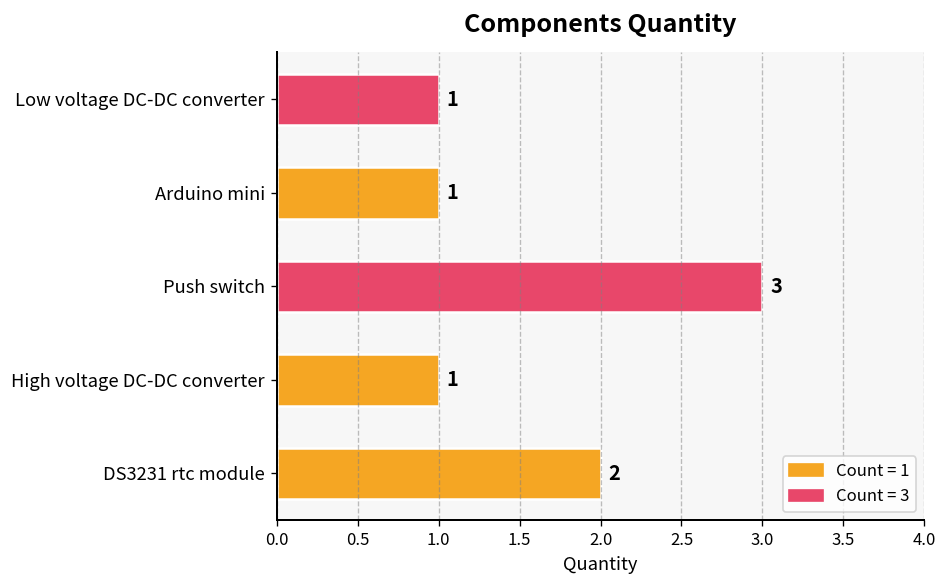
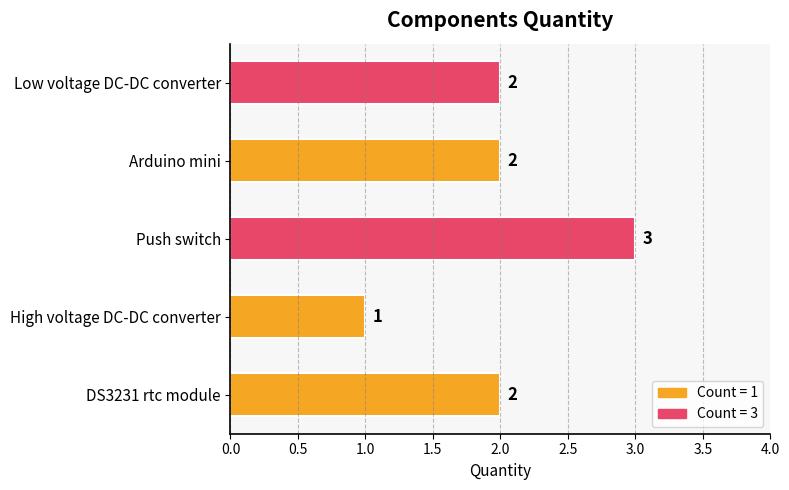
  {
-   "Low voltage DC-DC converter": 1,
-   "Arduino mini": 1,
+   "Low voltage DC-DC converter": 2,
+   "Arduino mini": 2,
    "Push switch": 3,
    "High voltage DC-DC converter": 1,
    "DS3231 rtc module": 2
  }
